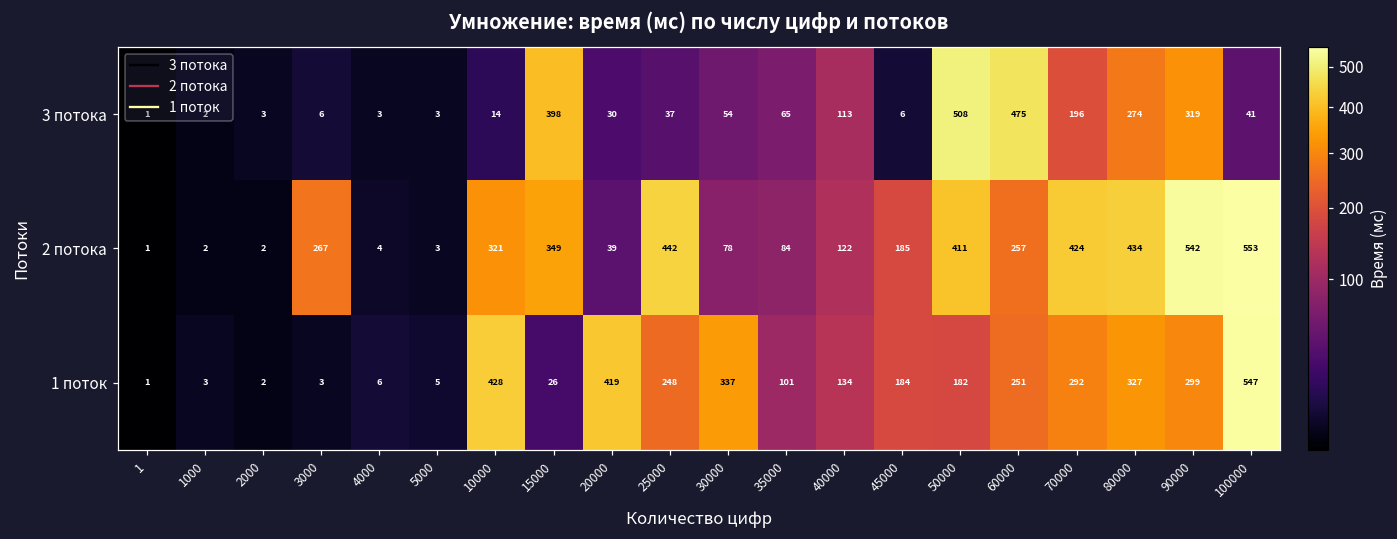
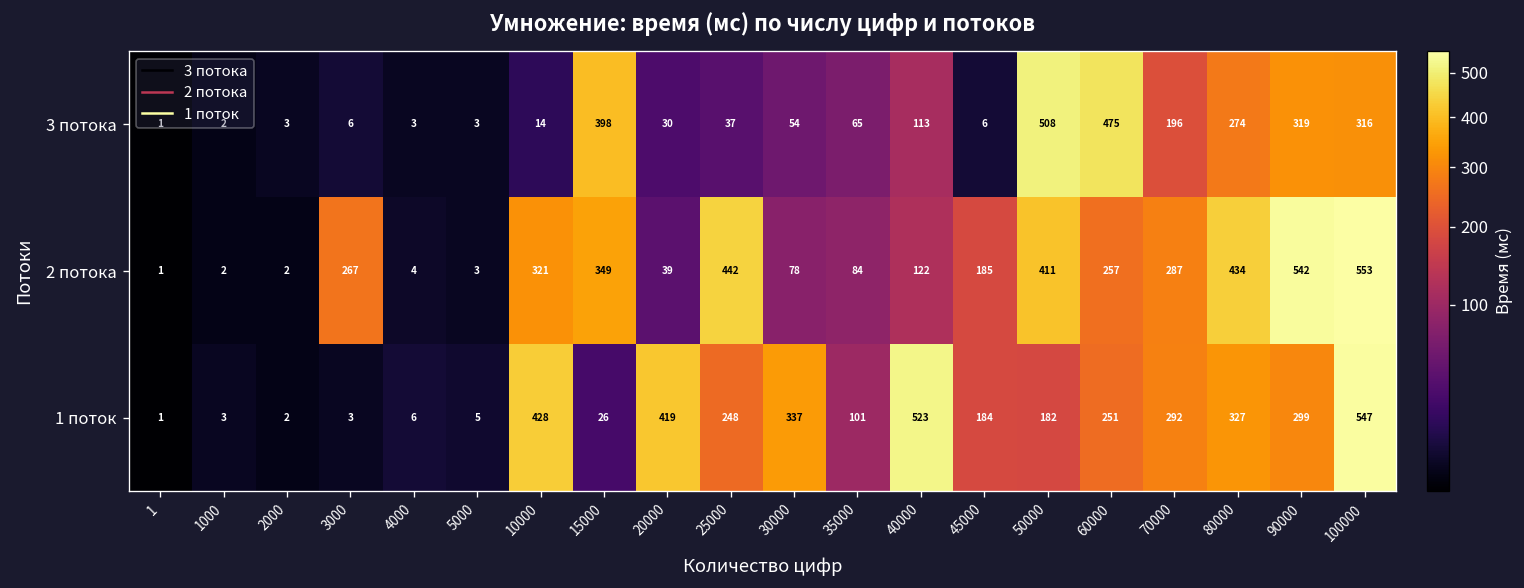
  {
    "3 потока": {
      "2000": 3,
      "3000": 6,
      "4000": 3,
      "5000": 3,
      "10000": 14,
      "15000": 398,
      "20000": 30,
      "25000": 37,
      "30000": 54,
      "35000": 65,
      "40000": 113,
      "45000": 6,
      "50000": 508,
      "60000": 475,
      "70000": 196,
      "80000": 274,
      "90000": 319,
-     "100000": 41
+     "100000": 316
    },
    "2 потока": {
      "1": 1,
      "1000": 2,
      "2000": 2,
      "3000": 267,
      "4000": 4,
      "5000": 3,
      "10000": 321,
      "15000": 349,
      "20000": 39,
      "25000": 442,
      "30000": 78,
      "35000": 84,
      "40000": 122,
      "45000": 185,
      "50000": 411,
      "60000": 257,
-     "70000": 424,
+     "70000": 287,
      "80000": 434,
      "90000": 542,
      "100000": 553
    },
    "1 поток": {
      "1": 1,
      "1000": 3,
      "2000": 2,
      "3000": 3,
      "4000": 6,
      "5000": 5,
      "10000": 428,
      "15000": 26,
      "20000": 419,
      "25000": 248,
      "30000": 337,
      "35000": 101,
-     "40000": 134,
+     "40000": 523,
      "45000": 184,
      "50000": 182,
      "60000": 251,
      "70000": 292,
      "80000": 327,
      "90000": 299,
      "100000": 547
    }
  }
